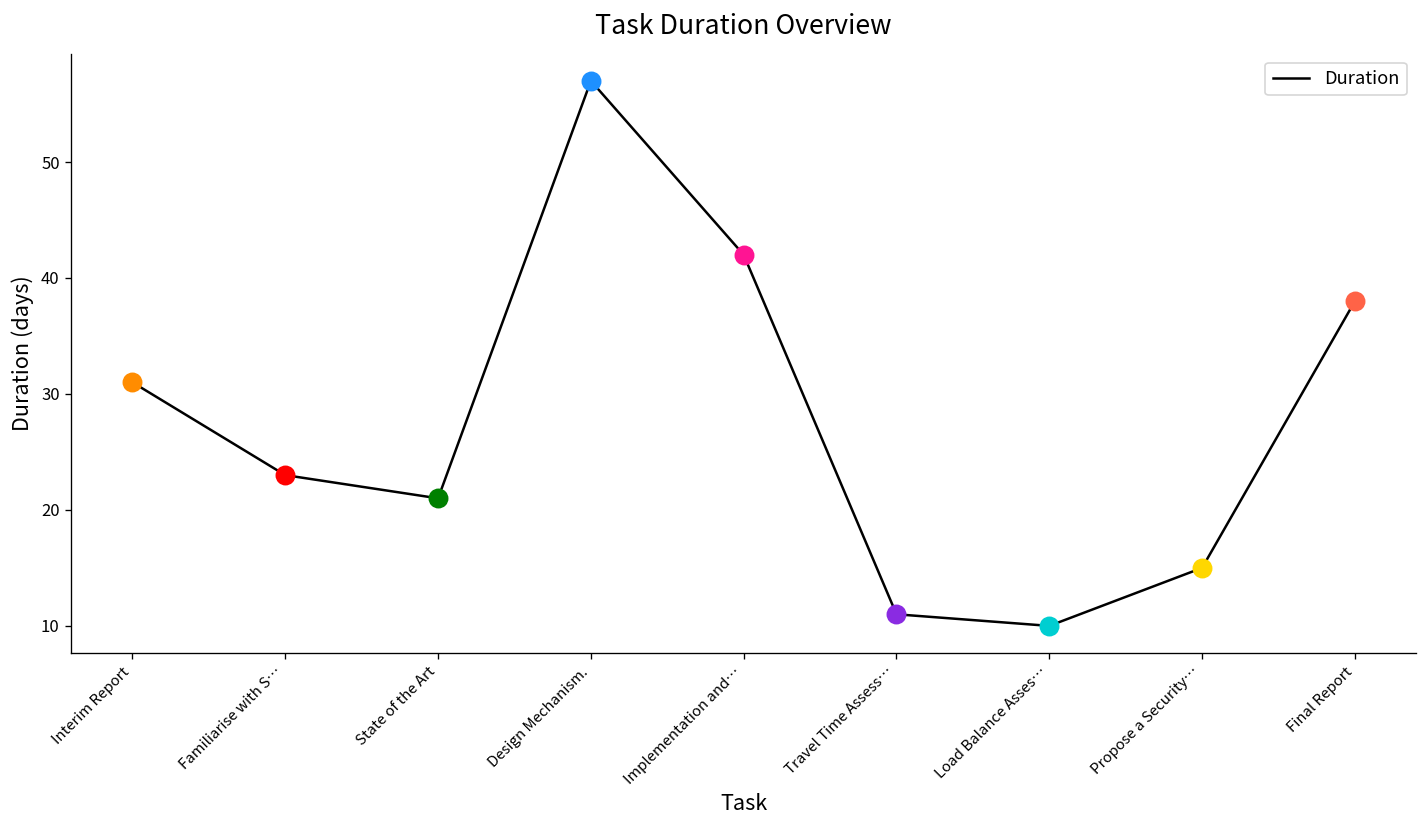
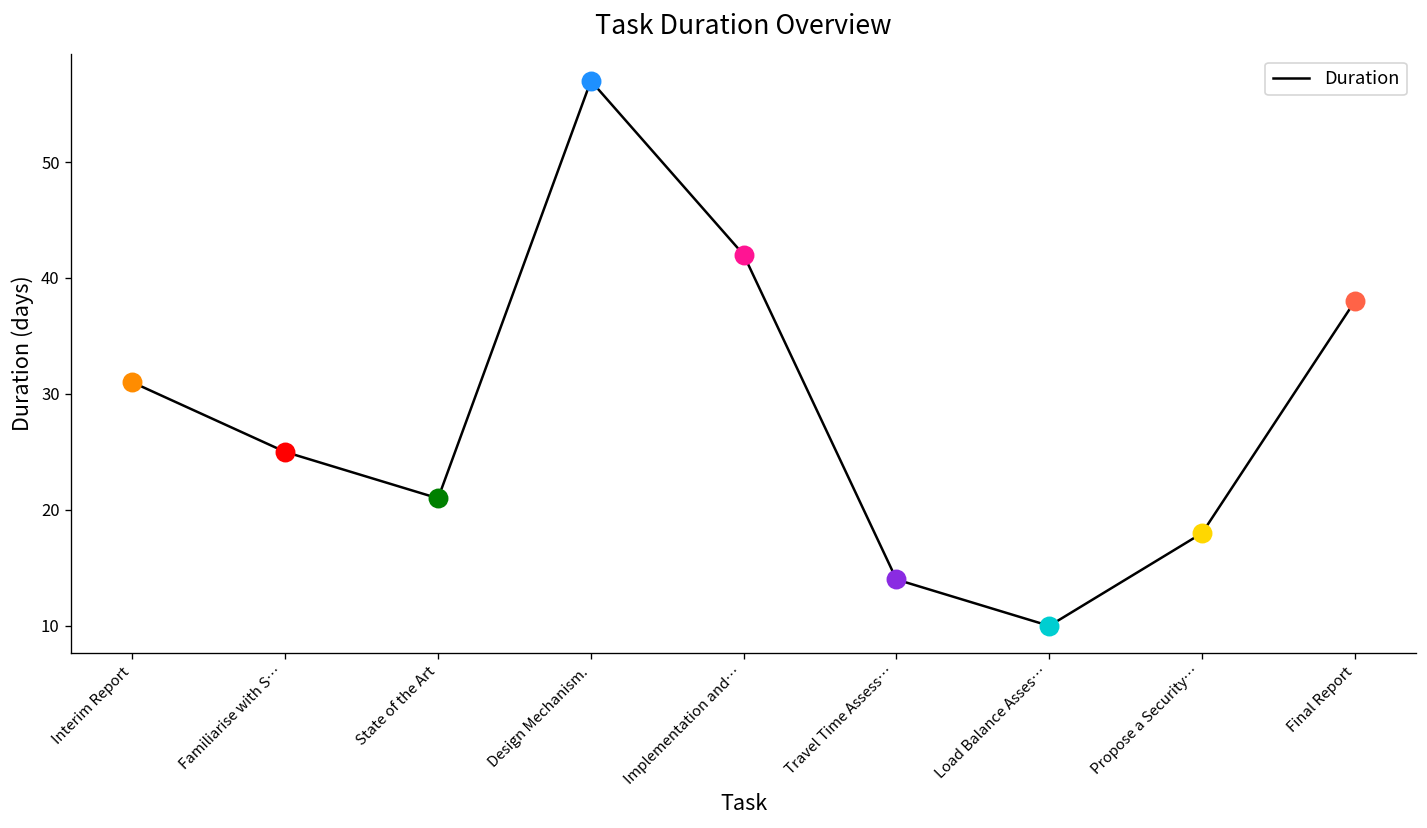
  {
    "Duration": {
-     "Familiarise with S…": 23,
-     "Travel Time Assess…": 11,
-     "Propose a Security…": 15
+     "Familiarise with S…": 25,
+     "Travel Time Assess…": 14,
+     "Propose a Security…": 18
    }
  }
